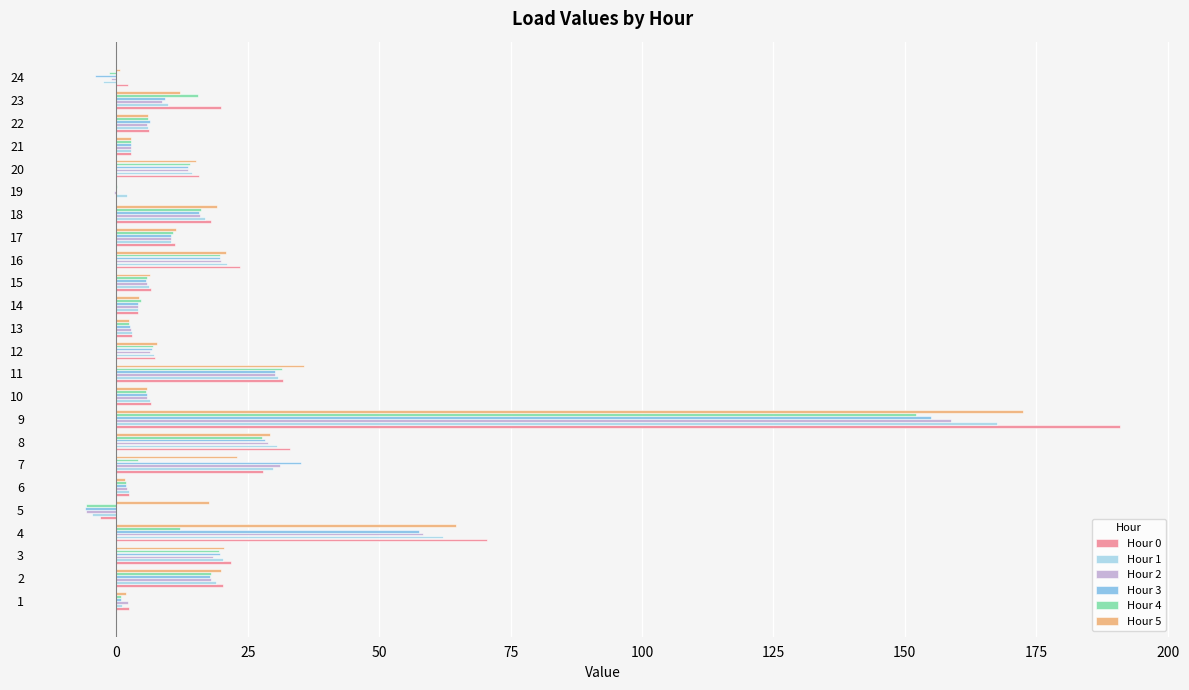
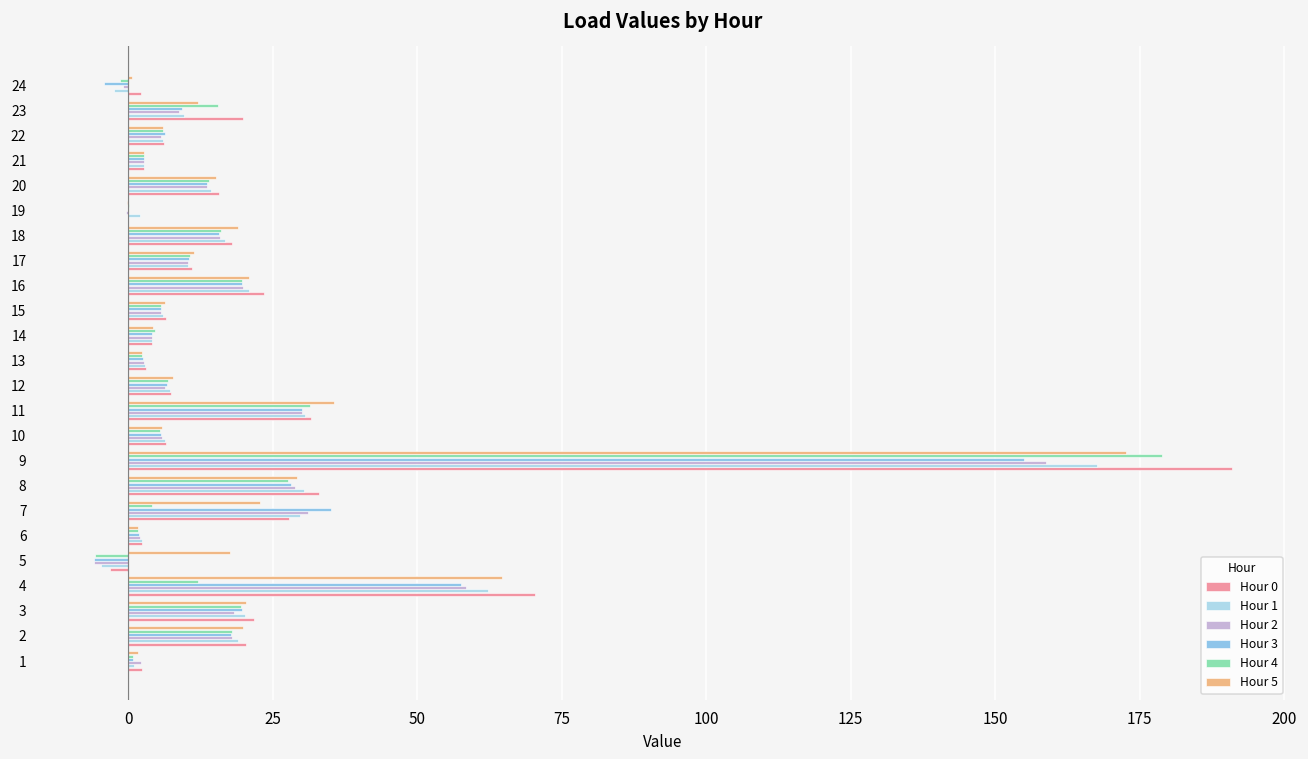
  {
    "Hour 4": {
      "24": -1,
      "23": 16,
      "22": 6,
      "21": 3,
      "20": 14,
      "18": 16,
      "17": 11,
      "16": 20,
      "15": 6,
      "14": 5,
      "13": 2,
      "12": 7,
      "11": 31,
      "10": 6,
-     "9": 152,
+     "9": 179,
      "8": 28,
      "7": 4,
      "6": 2,
      "5": -6,
      "4": 12,
      "3": 20,
      "2": 18,
      "1": 1
    }
  }
